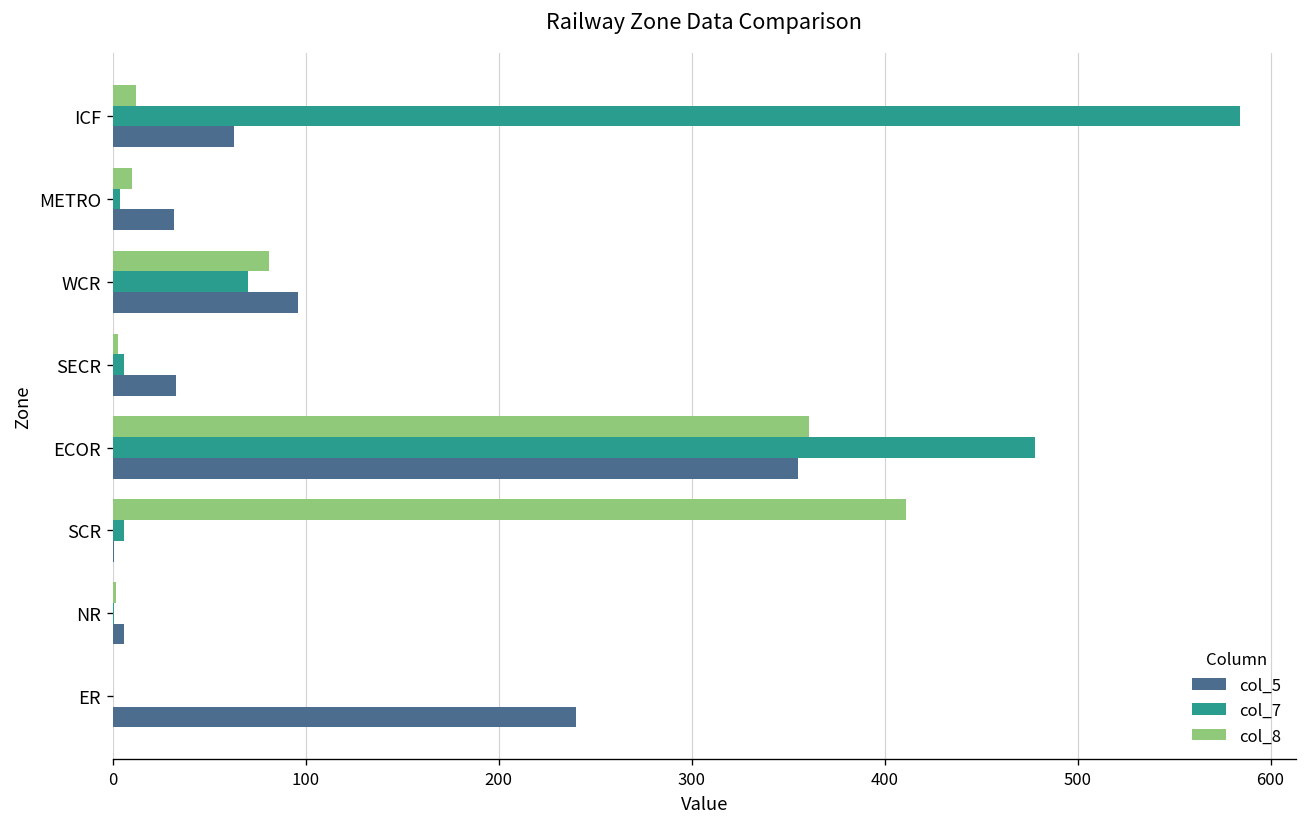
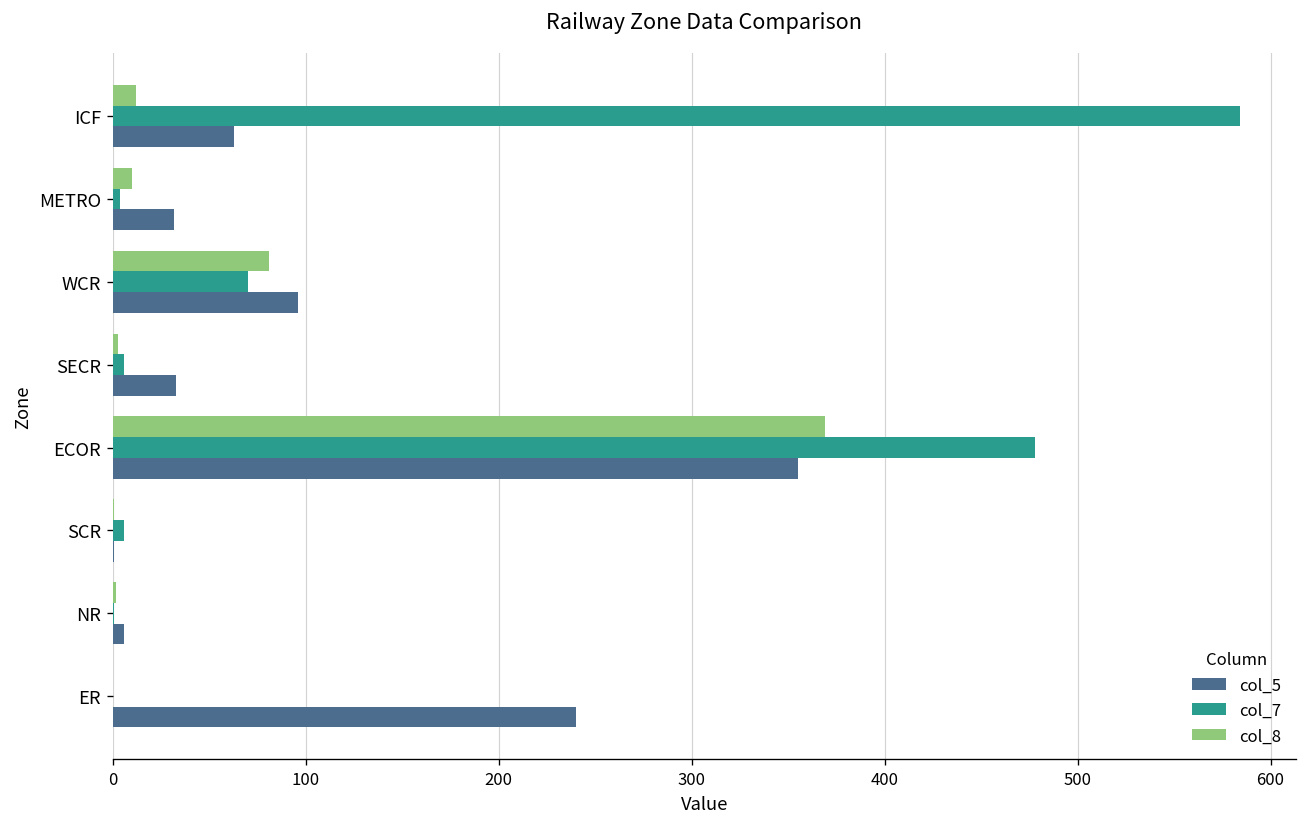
  {
    "col_8": {
      "ICF": 12,
      "METRO": 10,
      "WCR": 81,
      "SECR": 3,
-     "ECOR": 361,
-     "SCR": 411,
+     "ECOR": 369,
+     "SCR": 1,
      "NR": 2,
      "ER": 0
    }
  }
